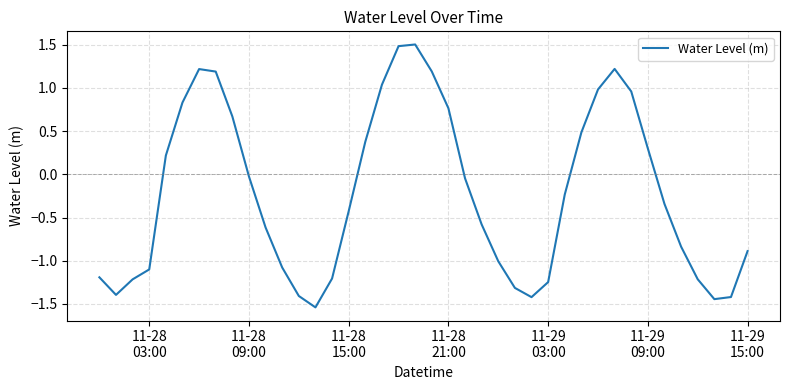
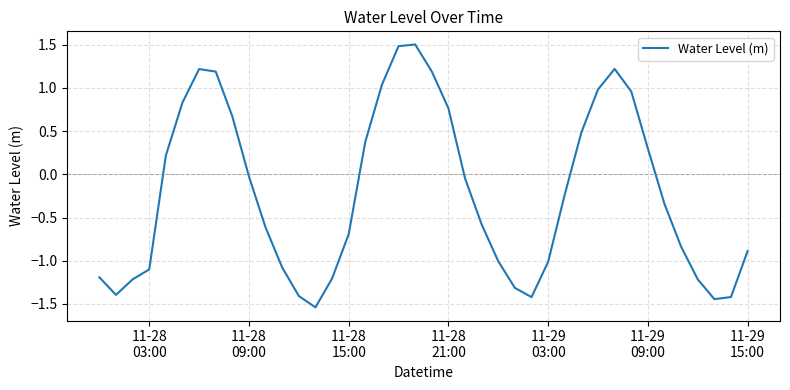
  {
    "11-28 03:00": -1.1,
    "11-28 09:00": 0.0,
-   "11-28 15:00": -0.4,
+   "11-28 15:00": -0.7,
    "11-28 21:00": 0.8,
-   "11-29 03:00": -1.2,
+   "11-29 03:00": -1.0,
    "11-29 09:00": 0.3,
    "11-29 15:00": -0.9
  }
